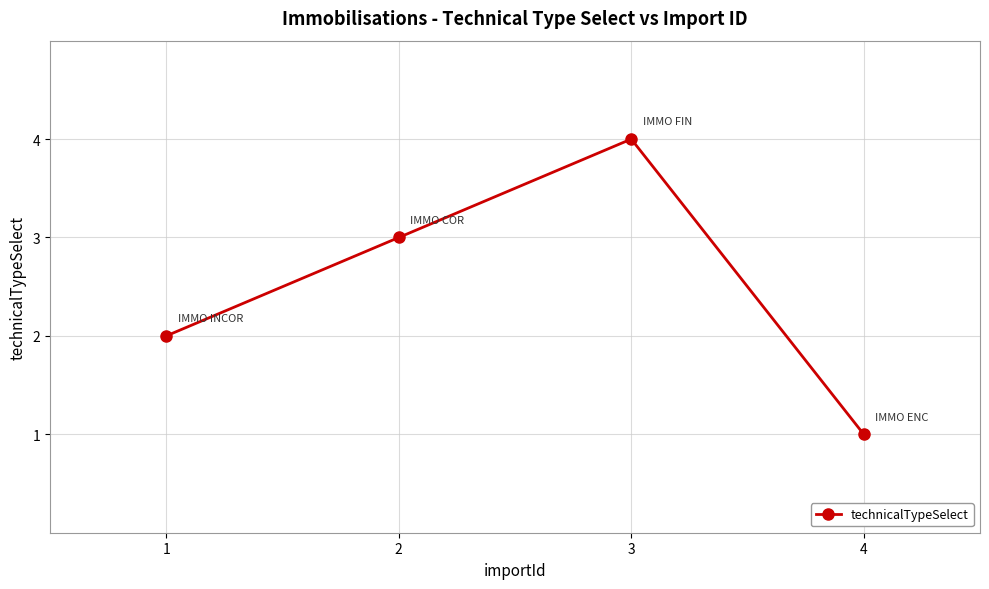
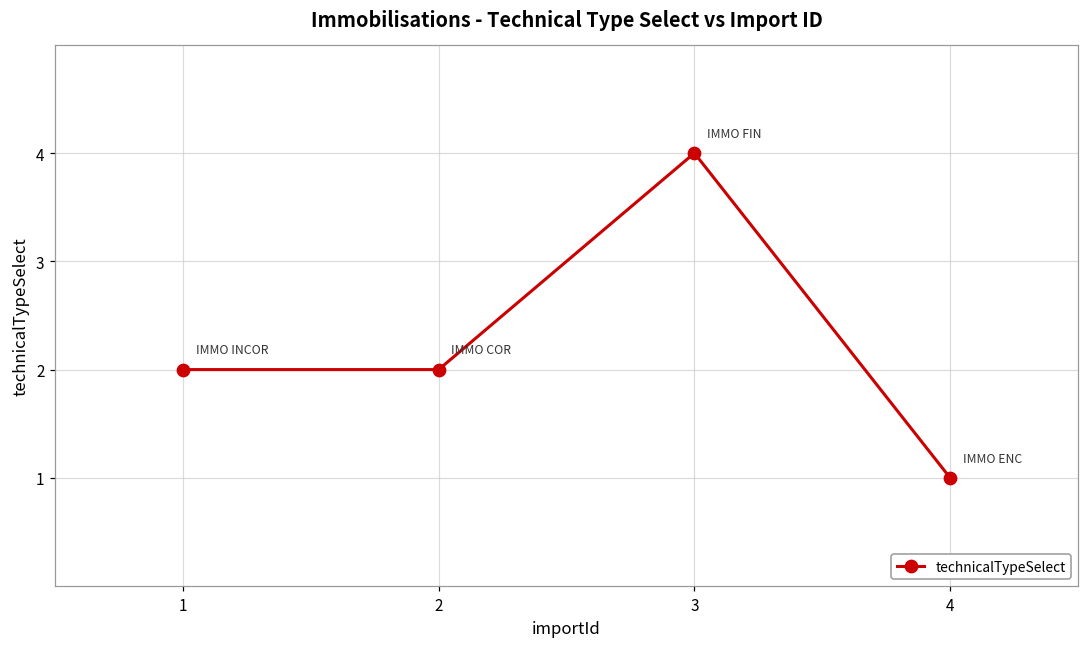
  {
    "1": 2,
-   "2": 3,
+   "2": 2,
    "3": 4,
    "4": 1
  }
